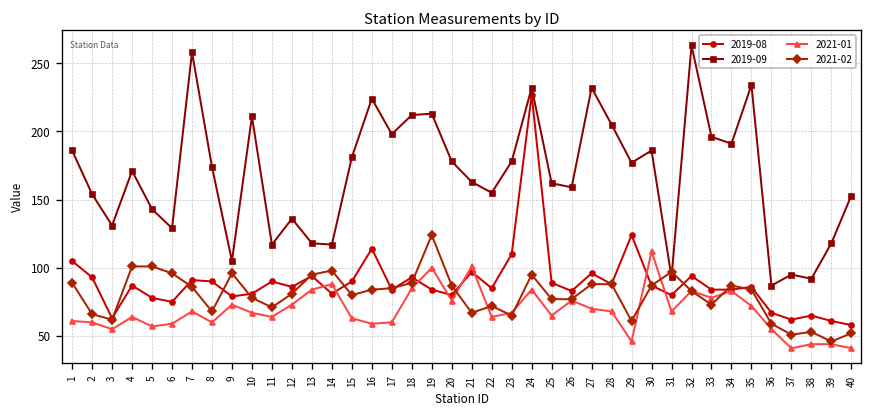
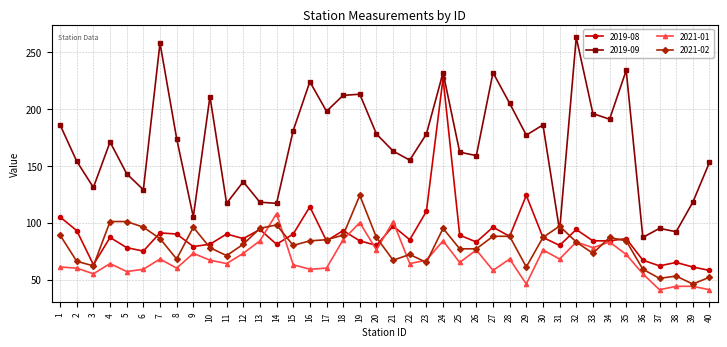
  {
    "2021-01": {
      "1": 61,
      "2": 60,
      "3": 55,
      "4": 64,
      "5": 57,
      "6": 59,
      "7": 68,
      "8": 60,
      "9": 73,
      "10": 67,
      "11": 64,
      "12": 73,
      "13": 84,
-     "14": 88,
+     "14": 108,
      "15": 63,
      "16": 59,
      "17": 60,
      "18": 85,
      "19": 100,
      "20": 76,
      "21": 101,
      "22": 64,
      "24": 84,
      "25": 65,
-     "27": 70,
+     "27": 58,
      "28": 68,
      "29": 46,
-     "30": 112,
+     "30": 76,
      "31": 68,
      "33": 78,
      "35": 72,
      "36": 55,
      "37": 41,
      "38": 44,
      "40": 41
    }
  }
